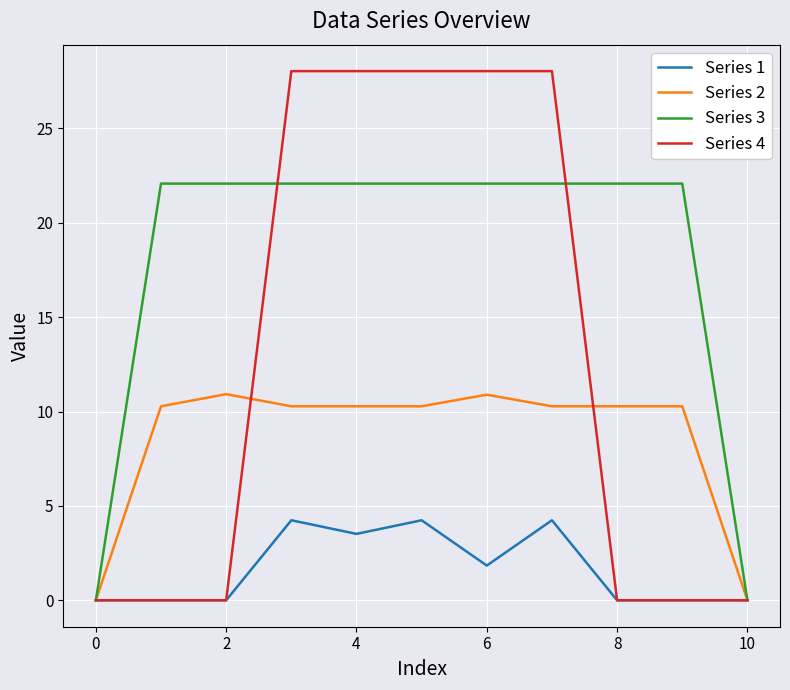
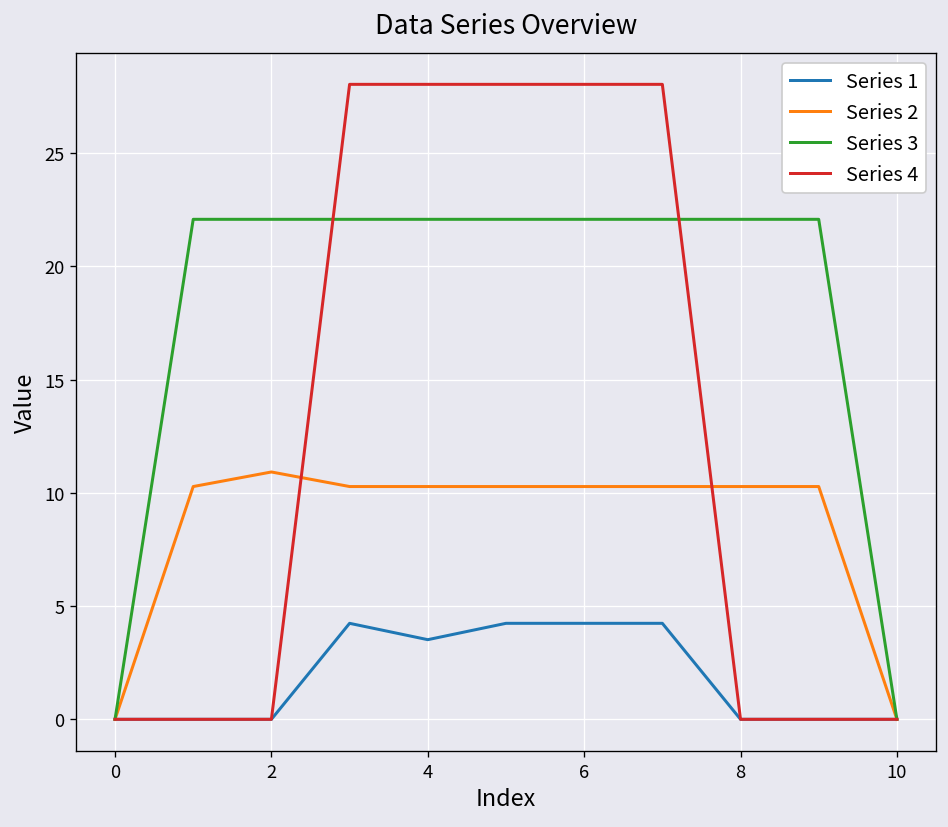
  {
    "Series 1": {
      "4": 3.5,
-     "6": 1.8
+     "6": 4.2
    },
    "Series 2": {
      "2": 10.9,
      "4": 10.3,
-     "6": 10.9,
+     "6": 10.3,
      "8": 10.3
    },
    "Series 3": {
      "2": 22.1,
      "4": 22.1,
      "6": 22.1,
      "8": 22.1
    },
    "Series 4": {
      "4": 28.0,
      "6": 28.0
    }
  }
